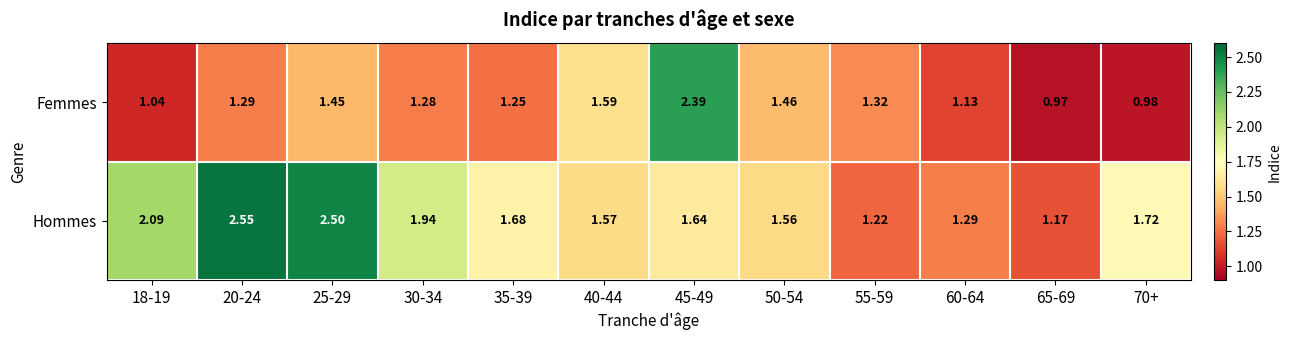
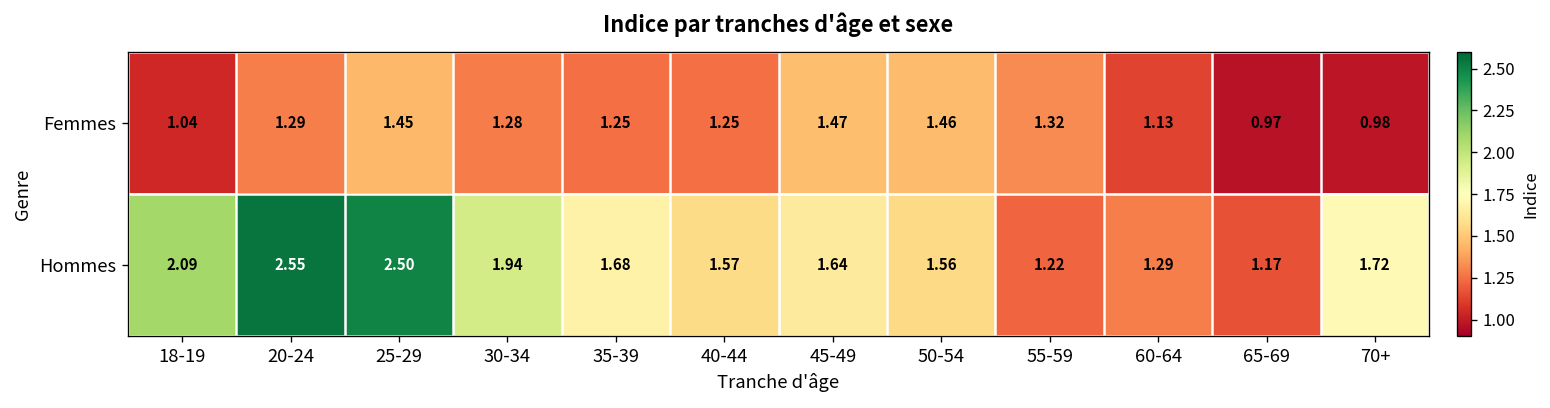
  {
    "Femmes": {
      "18-19": 1.04,
      "20-24": 1.29,
      "25-29": 1.45,
      "30-34": 1.28,
      "35-39": 1.25,
-     "40-44": 1.59,
-     "45-49": 2.39,
+     "40-44": 1.25,
+     "45-49": 1.47,
      "50-54": 1.46,
      "55-59": 1.32,
      "60-64": 1.13,
      "65-69": 0.97,
      "70+": 0.98
    },
    "Hommes": {
      "18-19": 2.09,
      "20-24": 2.55,
      "25-29": 2.50,
      "30-34": 1.94,
      "35-39": 1.68,
      "40-44": 1.57,
      "45-49": 1.64,
      "50-54": 1.56,
      "55-59": 1.22,
      "60-64": 1.29,
      "65-69": 1.17,
      "70+": 1.72
    }
  }
